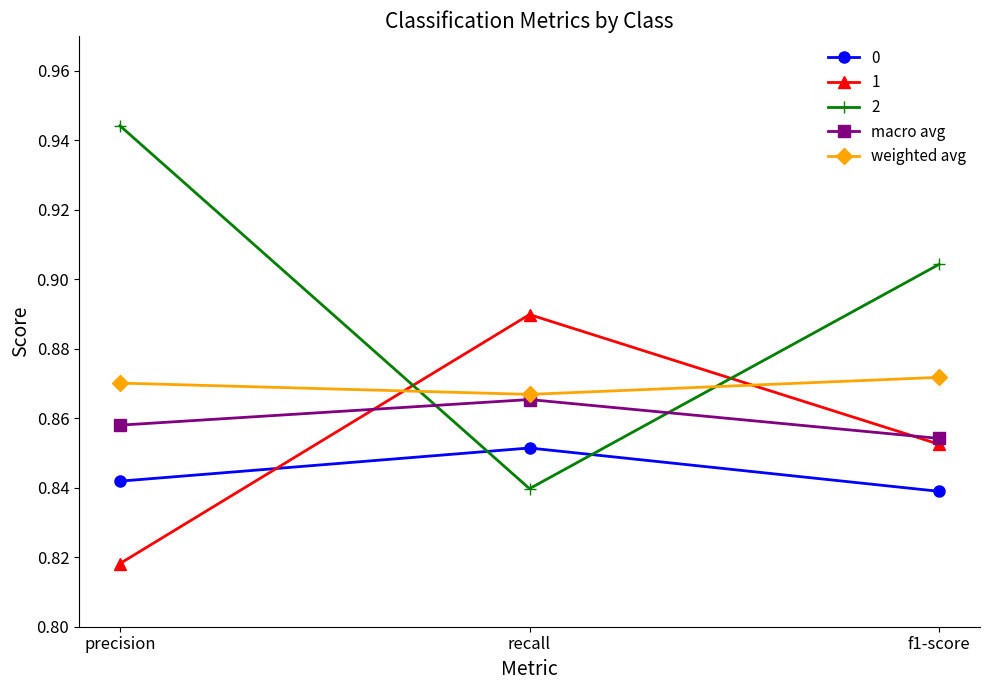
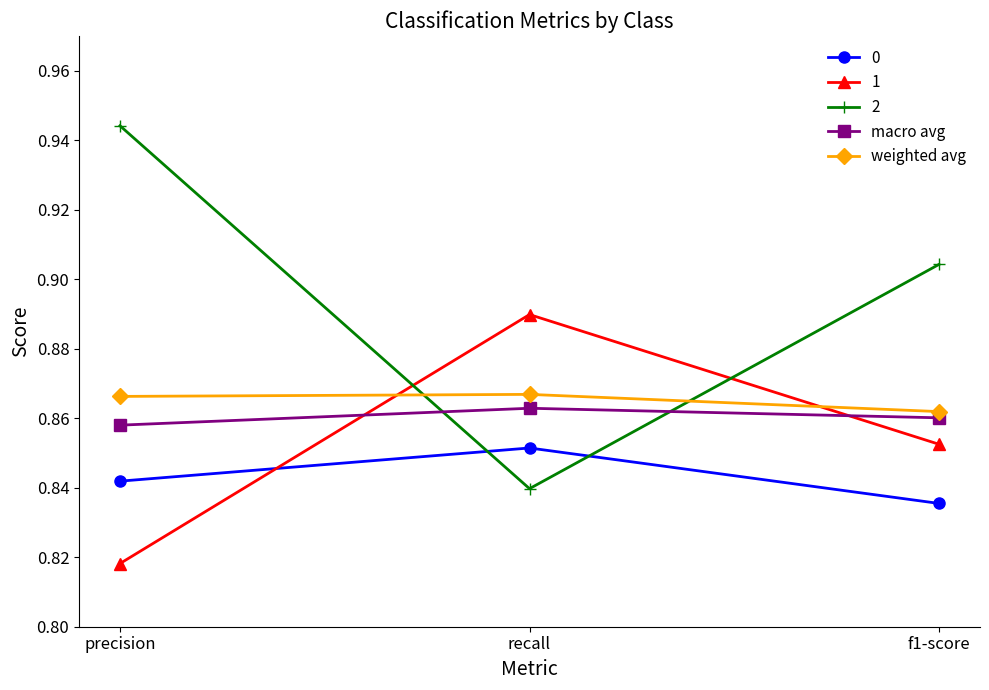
  {
    "0": {
      "precision": 0.842,
      "recall": 0.851,
-     "f1-score": 0.839
+     "f1-score": 0.835
    },
    "1": {
      "precision": 0.818,
      "recall": 0.890,
      "f1-score": 0.853
    },
    "2": {
      "precision": 0.944,
      "recall": 0.840,
      "f1-score": 0.904
    },
    "macro avg": {
      "precision": 0.858,
-     "recall": 0.865,
-     "f1-score": 0.854
+     "recall": 0.863,
+     "f1-score": 0.860
    },
    "weighted avg": {
-     "precision": 0.870,
+     "precision": 0.866,
      "recall": 0.867,
-     "f1-score": 0.872
+     "f1-score": 0.862
    }
  }
